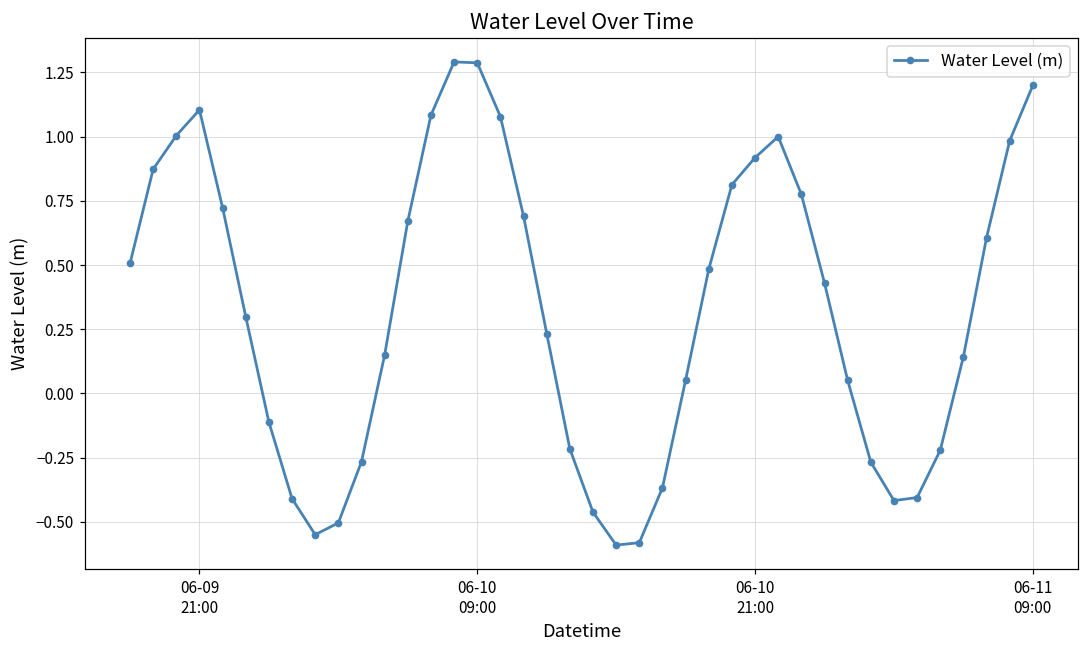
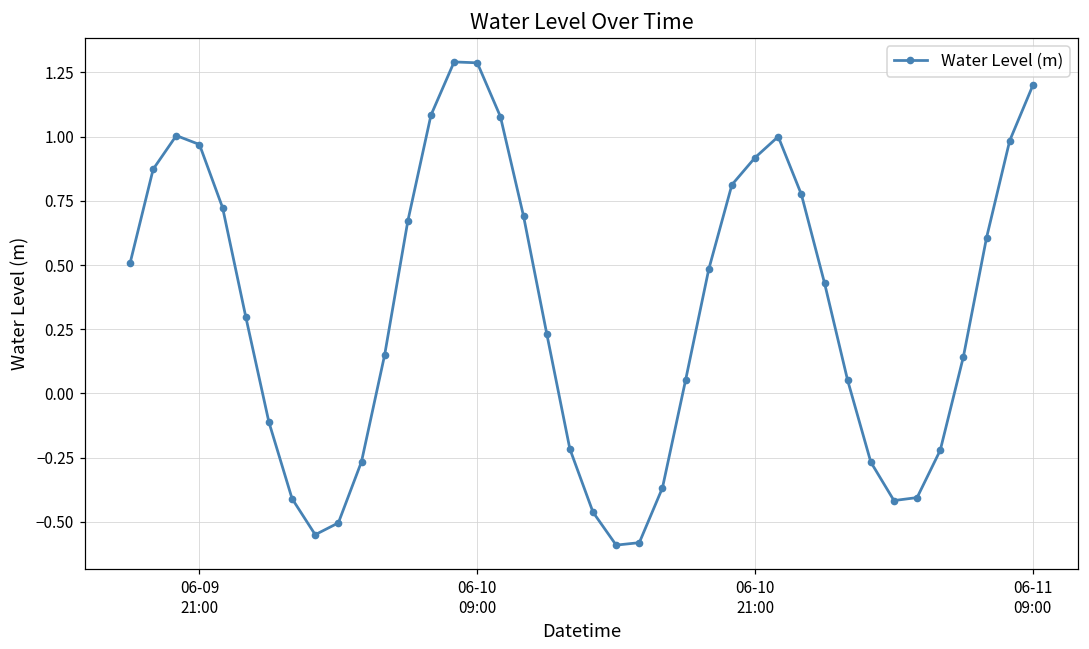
  {
-   "06-09 21:00": 1.10,
+   "06-09 21:00": 0.97,
    "06-10 09:00": 1.29,
    "06-10 21:00": 0.92,
    "06-11 09:00": 1.20
  }
